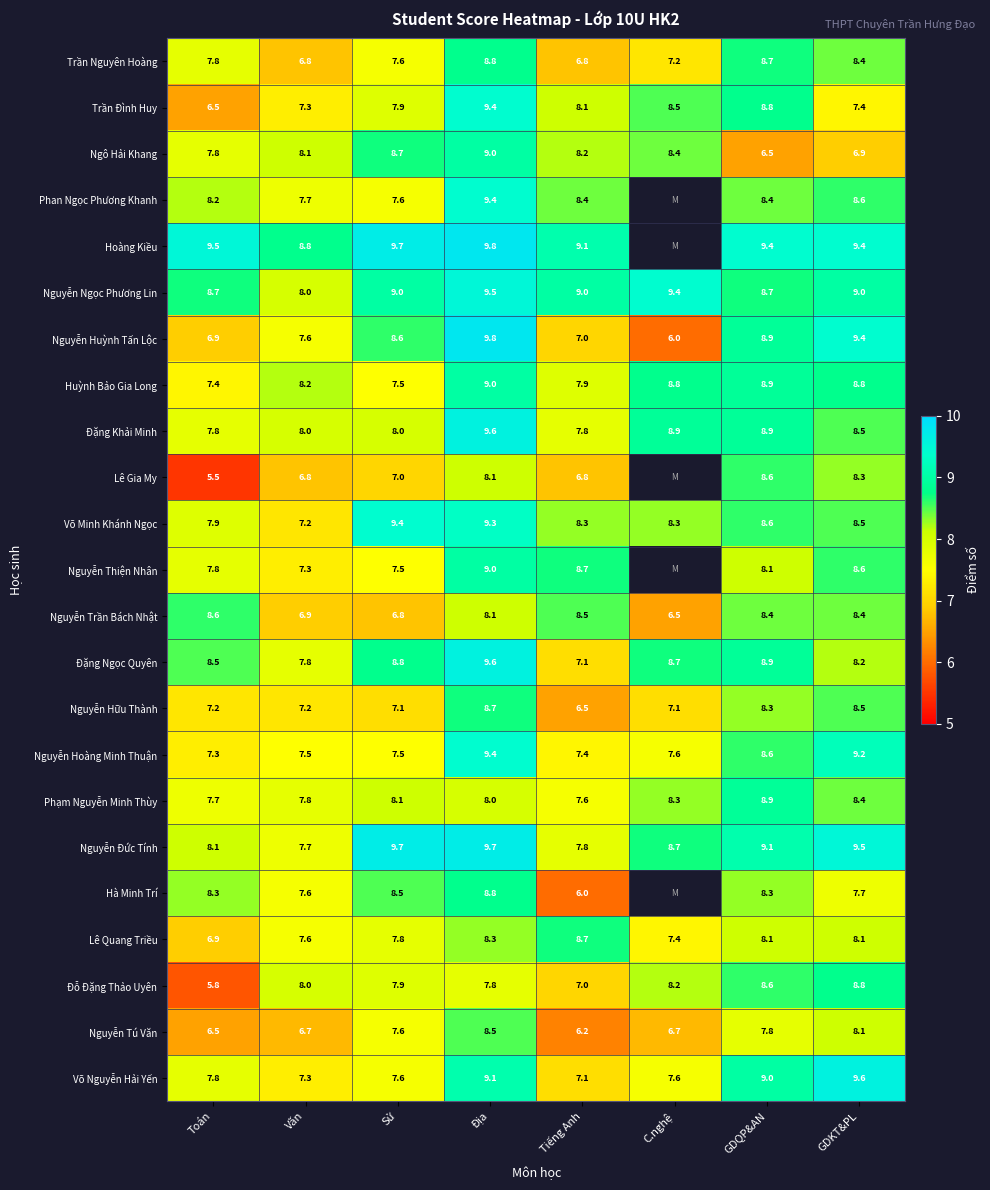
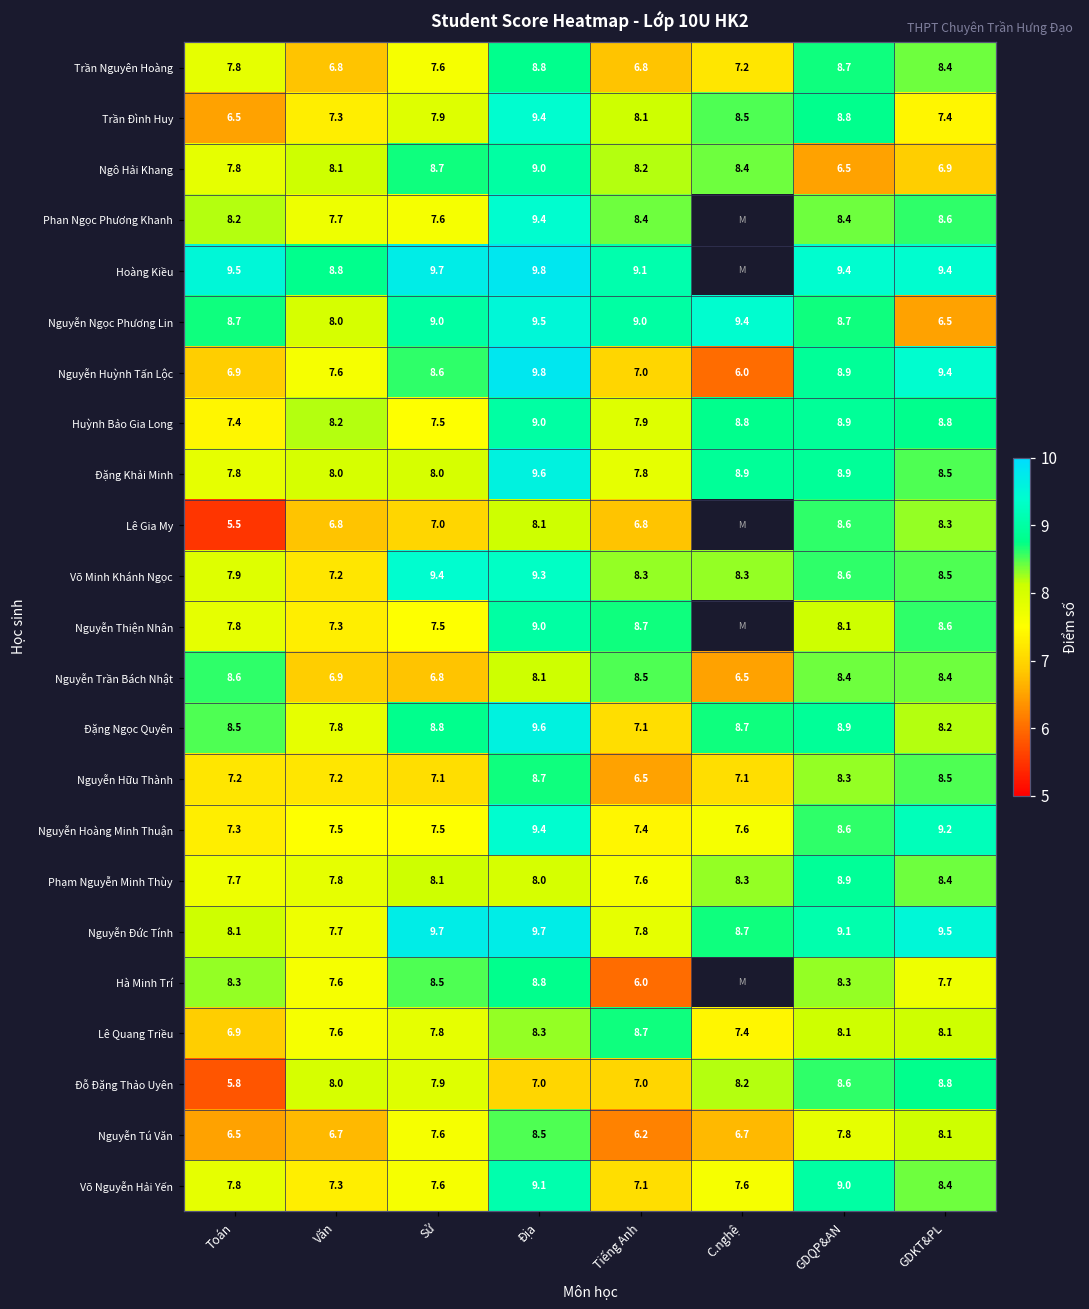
  {
    "Trần Nguyên Hoàng": {
      "Toán": 7.8,
      "Văn": 6.8,
      "Sử": 7.6,
      "Địa": 8.8,
      "Tiếng Anh": 6.8,
      "C.nghệ": 7.2,
      "GDQP&AN": 8.7,
      "GDKT&PL": 8.4
    },
    "Trần Đình Huy": {
      "Toán": 6.5,
      "Văn": 7.3,
      "Sử": 7.9,
      "Địa": 9.4,
      "Tiếng Anh": 8.1,
      "C.nghệ": 8.5,
      "GDQP&AN": 8.8,
      "GDKT&PL": 7.4
    },
    "Ngô Hải Khang": {
      "Toán": 7.8,
      "Văn": 8.1,
      "Sử": 8.7,
      "Địa": 9.0,
      "Tiếng Anh": 8.2,
      "C.nghệ": 8.4,
      "GDQP&AN": 6.5,
      "GDKT&PL": 6.9
    },
    "Phan Ngọc Phương Khanh": {
      "Toán": 8.2,
      "Văn": 7.7,
      "Sử": 7.6,
      "Địa": 9.4,
      "Tiếng Anh": 8.4,
      "GDQP&AN": 8.4,
      "GDKT&PL": 8.6
    },
    "Hoàng Kiều": {
      "Toán": 9.5,
      "Văn": 8.8,
      "Sử": 9.7,
      "Địa": 9.8,
      "Tiếng Anh": 9.1,
      "GDQP&AN": 9.4,
      "GDKT&PL": 9.4
    },
    "Nguyễn Ngọc Phương Lin": {
      "Toán": 8.7,
      "Văn": 8.0,
      "Sử": 9.0,
      "Địa": 9.5,
      "Tiếng Anh": 9.0,
      "C.nghệ": 9.4,
      "GDQP&AN": 8.7,
-     "GDKT&PL": 9.0
+     "GDKT&PL": 6.5
    },
    "Nguyễn Huỳnh Tấn Lộc": {
      "Toán": 6.9,
      "Văn": 7.6,
      "Sử": 8.6,
      "Địa": 9.8,
      "Tiếng Anh": 7.0,
      "C.nghệ": 6.0,
      "GDQP&AN": 8.9,
      "GDKT&PL": 9.4
    },
    "Huỳnh Bảo Gia Long": {
      "Toán": 7.4,
      "Văn": 8.2,
      "Sử": 7.5,
      "Địa": 9.0,
      "Tiếng Anh": 7.9,
      "C.nghệ": 8.8,
      "GDQP&AN": 8.9,
      "GDKT&PL": 8.8
    },
    "Đặng Khải Minh": {
      "Toán": 7.8,
      "Văn": 8.0,
      "Sử": 8.0,
      "Địa": 9.6,
      "Tiếng Anh": 7.8,
      "C.nghệ": 8.9,
      "GDQP&AN": 8.9,
      "GDKT&PL": 8.5
    },
    "Lê Gia My": {
      "Toán": 5.5,
      "Văn": 6.8,
      "Sử": 7.0,
      "Địa": 8.1,
      "Tiếng Anh": 6.8,
      "GDQP&AN": 8.6,
      "GDKT&PL": 8.3
    },
    "Võ Minh Khánh Ngọc": {
      "Toán": 7.9,
      "Văn": 7.2,
      "Sử": 9.4,
      "Địa": 9.3,
      "Tiếng Anh": 8.3,
      "C.nghệ": 8.3,
      "GDQP&AN": 8.6,
      "GDKT&PL": 8.5
    },
    "Nguyễn Thiện Nhân": {
      "Toán": 7.8,
      "Văn": 7.3,
      "Sử": 7.5,
      "Địa": 9.0,
      "Tiếng Anh": 8.7,
      "GDQP&AN": 8.1,
      "GDKT&PL": 8.6
    },
    "Nguyễn Trần Bách Nhật": {
      "Toán": 8.6,
      "Văn": 6.9,
      "Sử": 6.8,
      "Địa": 8.1,
      "Tiếng Anh": 8.5,
      "C.nghệ": 6.5,
      "GDQP&AN": 8.4,
      "GDKT&PL": 8.4
    },
    "Đặng Ngọc Quyên": {
      "Toán": 8.5,
      "Văn": 7.8,
      "Sử": 8.8,
      "Địa": 9.6,
      "Tiếng Anh": 7.1,
      "C.nghệ": 8.7,
      "GDQP&AN": 8.9,
      "GDKT&PL": 8.2
    },
    "Nguyễn Hữu Thành": {
      "Toán": 7.2,
      "Văn": 7.2,
      "Sử": 7.1,
      "Địa": 8.7,
      "Tiếng Anh": 6.5,
      "C.nghệ": 7.1,
      "GDQP&AN": 8.3,
      "GDKT&PL": 8.5
    },
    "Nguyễn Hoàng Minh Thuận": {
      "Toán": 7.3,
      "Văn": 7.5,
      "Sử": 7.5,
      "Địa": 9.4,
      "Tiếng Anh": 7.4,
      "C.nghệ": 7.6,
      "GDQP&AN": 8.6,
      "GDKT&PL": 9.2
    },
    "Phạm Nguyễn Minh Thùy": {
      "Toán": 7.7,
      "Văn": 7.8,
      "Sử": 8.1,
      "Địa": 8.0,
      "Tiếng Anh": 7.6,
      "C.nghệ": 8.3,
      "GDQP&AN": 8.9,
      "GDKT&PL": 8.4
    },
    "Nguyễn Đức Tính": {
      "Toán": 8.1,
      "Văn": 7.7,
      "Sử": 9.7,
      "Địa": 9.7,
      "Tiếng Anh": 7.8,
      "C.nghệ": 8.7,
      "GDQP&AN": 9.1,
      "GDKT&PL": 9.5
    },
    "Hà Minh Trí": {
      "Toán": 8.3,
      "Văn": 7.6,
      "Sử": 8.5,
      "Địa": 8.8,
      "Tiếng Anh": 6.0,
      "GDQP&AN": 8.3,
      "GDKT&PL": 7.7
    },
    "Lê Quang Triều": {
      "Toán": 6.9,
      "Văn": 7.6,
      "Sử": 7.8,
      "Địa": 8.3,
      "Tiếng Anh": 8.7,
      "C.nghệ": 7.4,
      "GDQP&AN": 8.1,
      "GDKT&PL": 8.1
    },
    "Đỗ Đặng Thảo Uyên": {
      "Toán": 5.8,
      "Văn": 8.0,
      "Sử": 7.9,
-     "Địa": 7.8,
+     "Địa": 7.0,
      "Tiếng Anh": 7.0,
      "C.nghệ": 8.2,
      "GDQP&AN": 8.6,
      "GDKT&PL": 8.8
    },
    "Nguyễn Tú Văn": {
      "Toán": 6.5,
      "Văn": 6.7,
      "Sử": 7.6,
      "Địa": 8.5,
      "Tiếng Anh": 6.2,
      "C.nghệ": 6.7,
      "GDQP&AN": 7.8,
      "GDKT&PL": 8.1
    },
    "Võ Nguyễn Hải Yến": {
      "Toán": 7.8,
      "Văn": 7.3,
      "Sử": 7.6,
      "Địa": 9.1,
      "Tiếng Anh": 7.1,
      "C.nghệ": 7.6,
      "GDQP&AN": 9.0,
-     "GDKT&PL": 9.6
+     "GDKT&PL": 8.4
    }
  }
